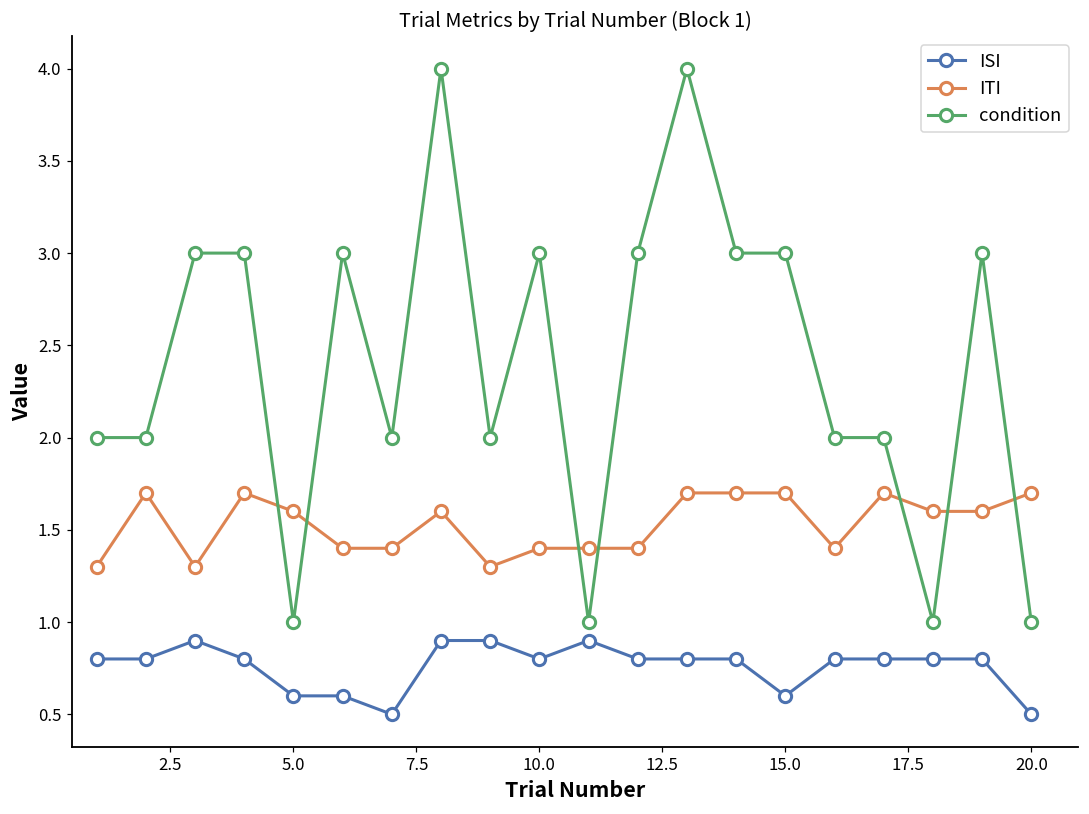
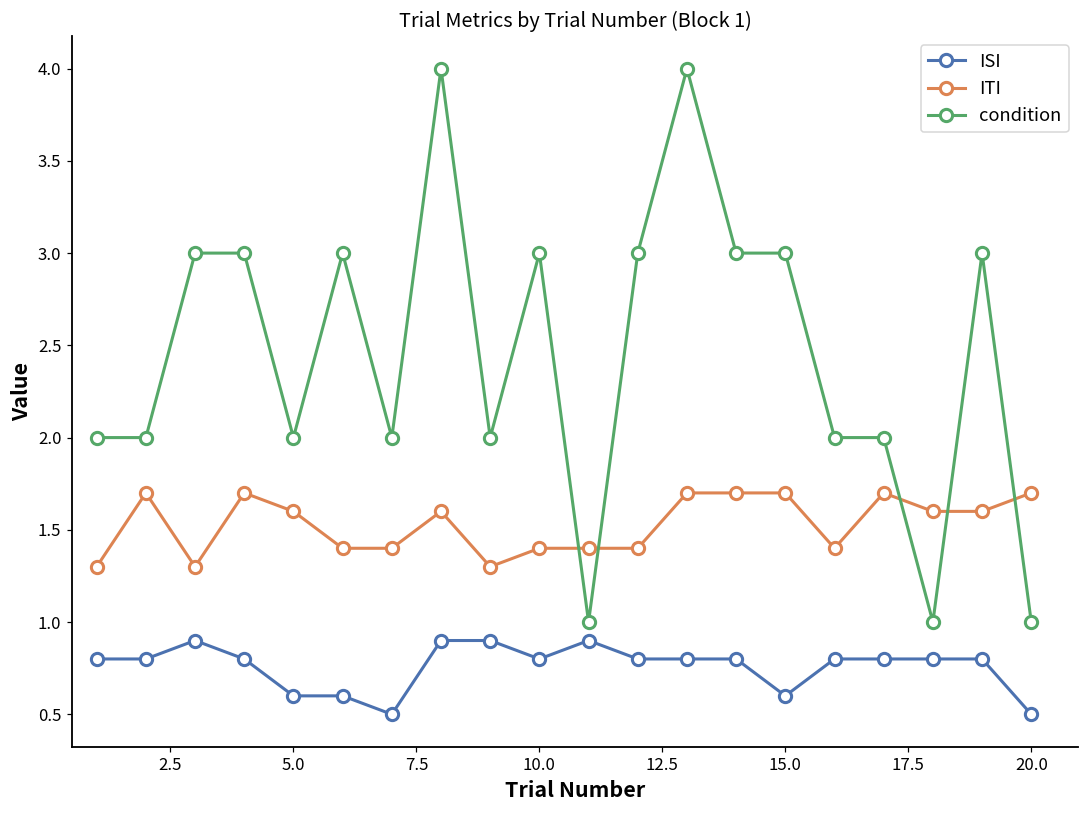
  {
    "ISI": {
      "5.0": 0.60,
      "10.0": 0.80,
      "15.0": 0.60,
      "20.0": 0.50
    },
    "ITI": {
      "5.0": 1.60,
      "10.0": 1.40,
      "15.0": 1.70,
      "20.0": 1.70
    },
    "condition": {
-     "5.0": 1,
+     "5.0": 2,
      "10.0": 3,
      "15.0": 3,
      "20.0": 1
    }
  }
